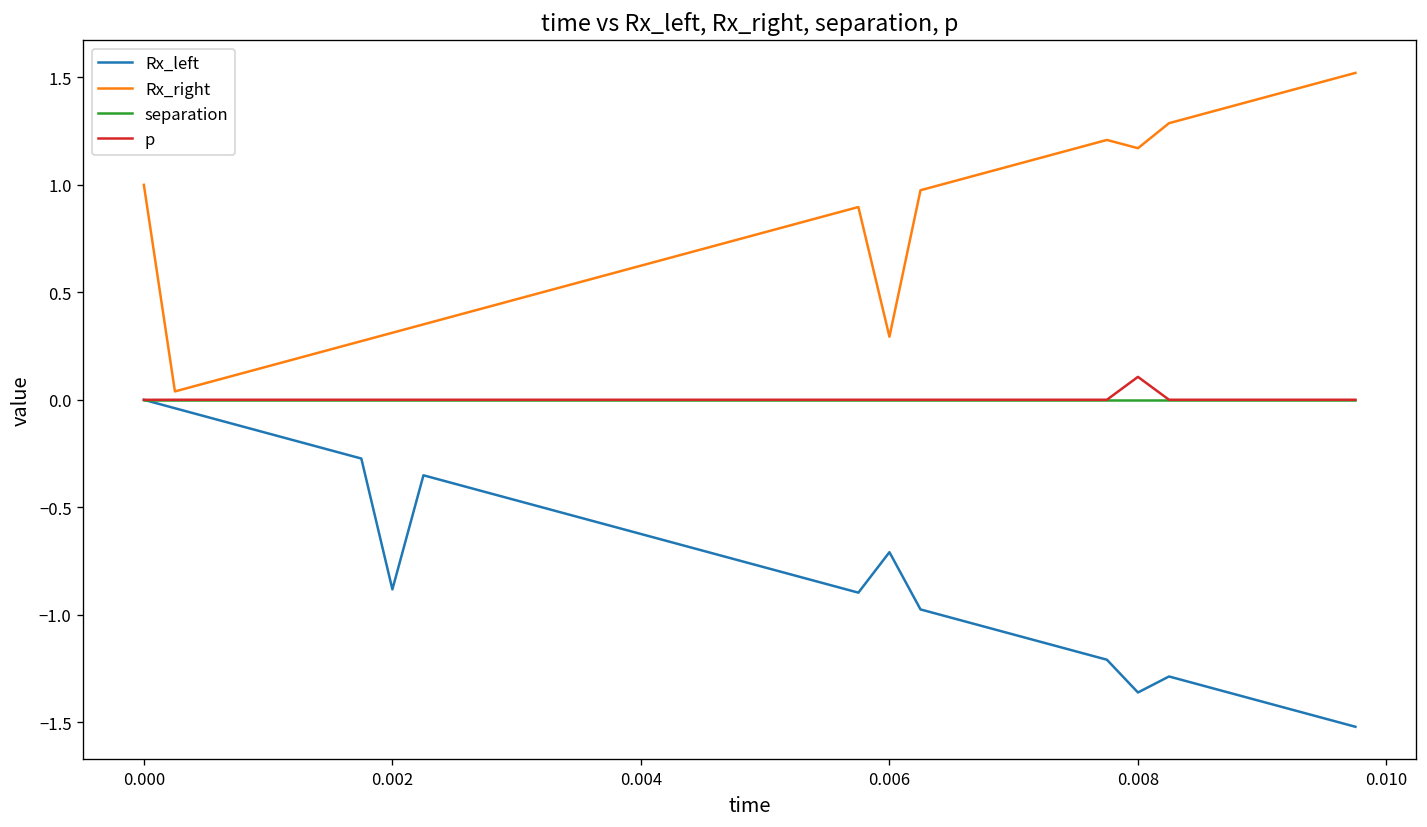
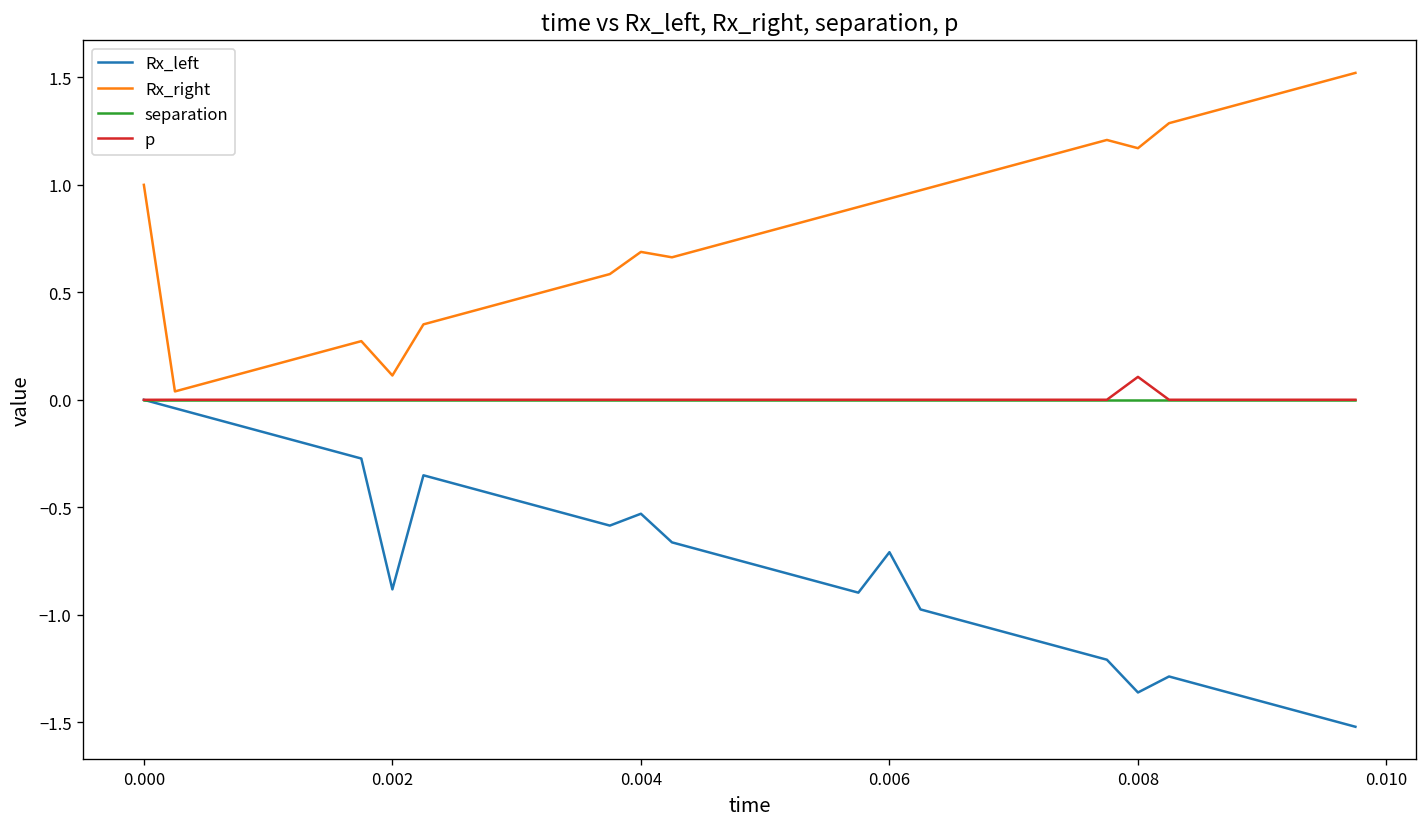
  {
    "Rx_left": {
      "0.002": -0.88,
-     "0.004": -0.62,
+     "0.004": -0.53,
      "0.006": -0.71,
      "0.008": -1.36
    },
    "Rx_right": {
      "0.000": 1.00,
-     "0.002": 0.31,
-     "0.004": 0.62,
-     "0.006": 0.29,
+     "0.002": 0.11,
+     "0.004": 0.69,
+     "0.006": 0.94,
      "0.008": 1.17
    },
    "separation": {
      "0.008": 0.00
    },
    "p": {
      "0.008": 0.11
    }
  }
